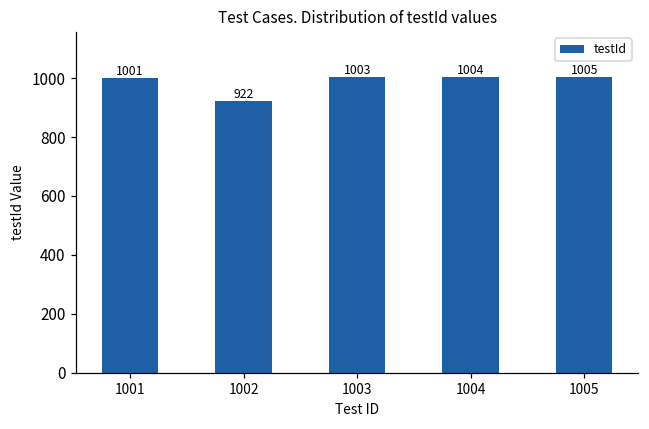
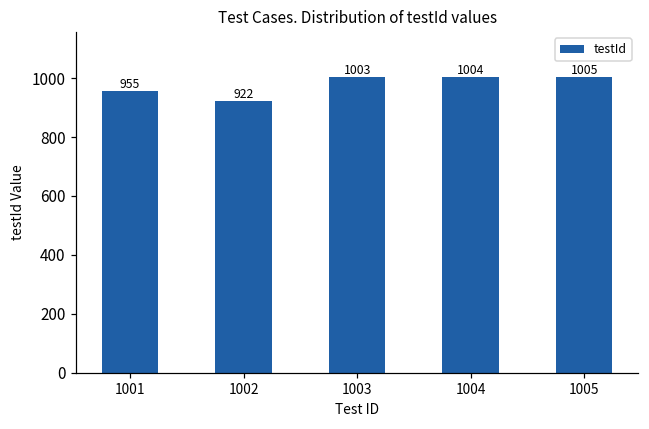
  {
-   "1001": 1001,
+   "1001": 955,
    "1002": 922,
    "1003": 1003,
    "1004": 1004,
    "1005": 1005
  }
